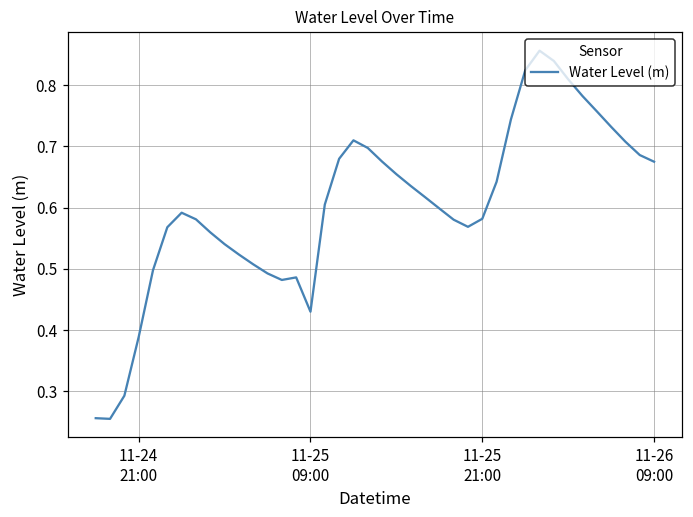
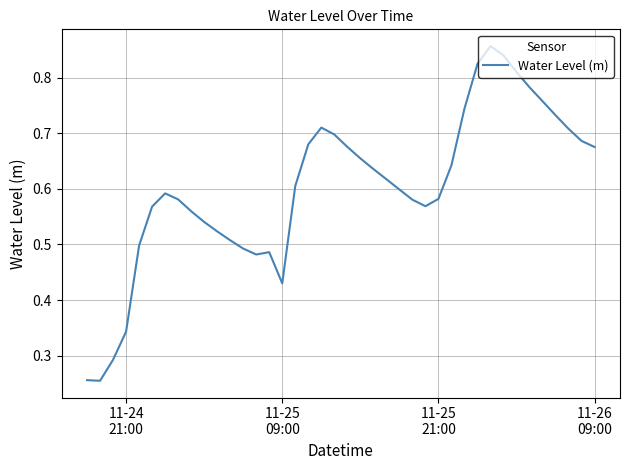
  {
-   "11-24 21:00": 0.39,
+   "11-24 21:00": 0.34,
    "11-25 09:00": 0.43,
    "11-25 21:00": 0.58,
    "11-26 09:00": 0.68
  }
